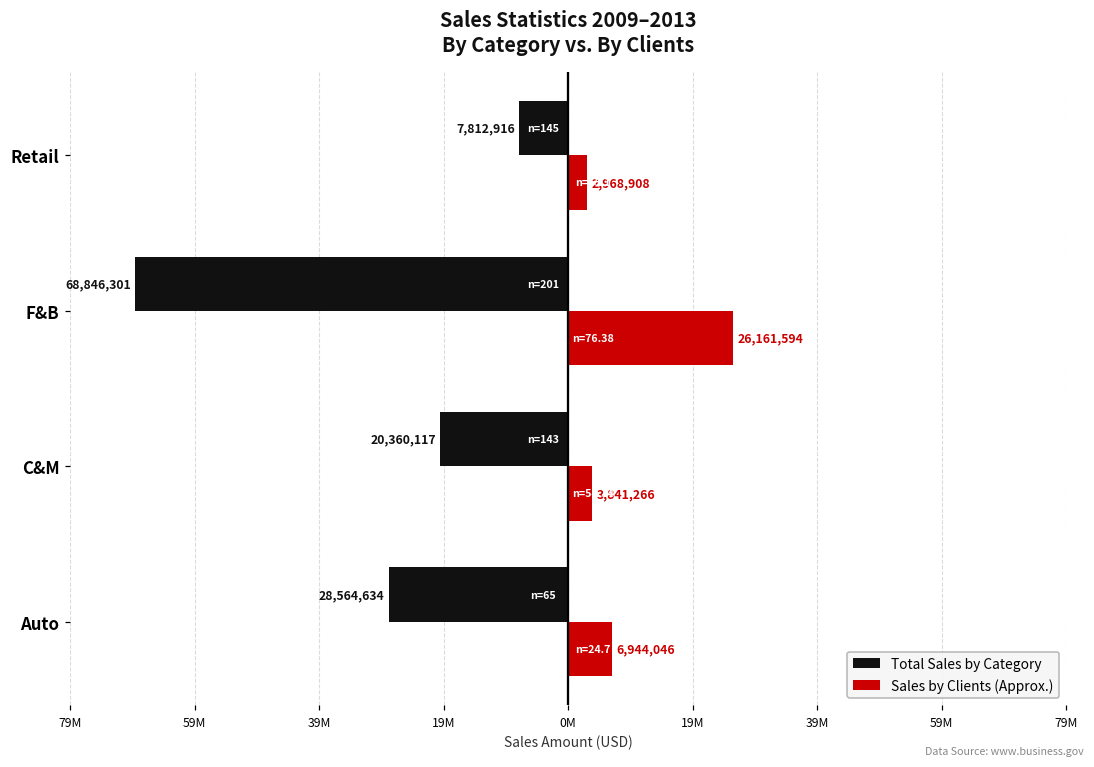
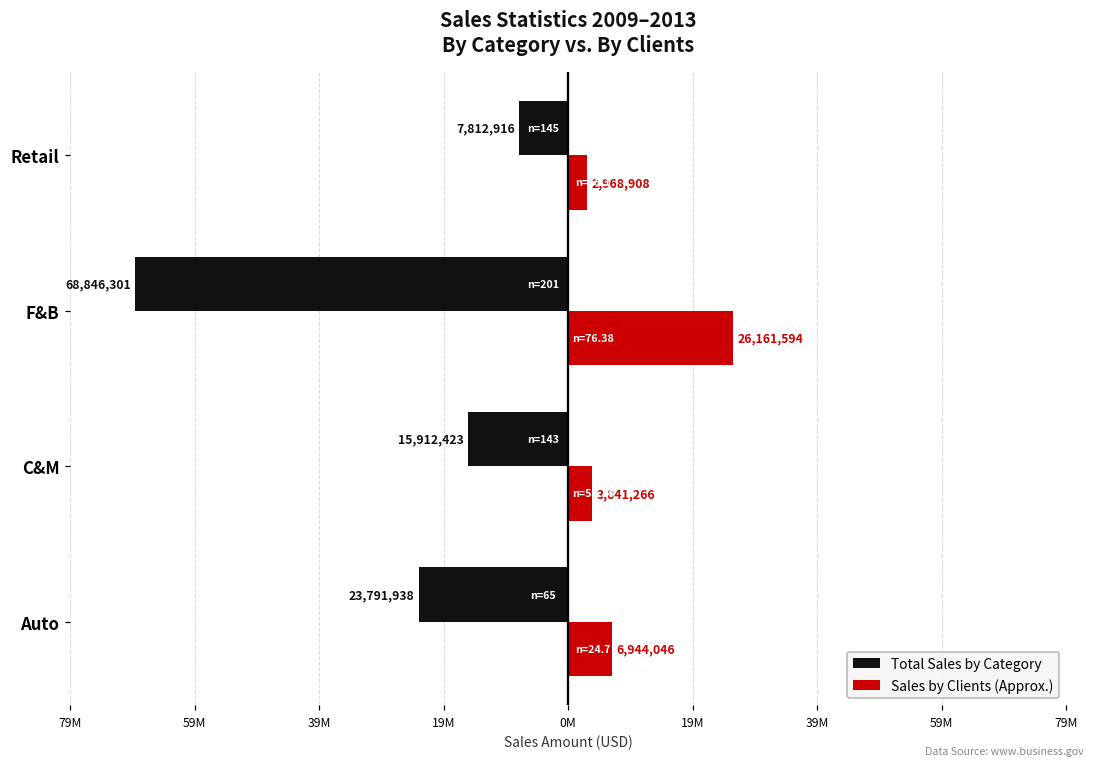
  {
    "Total Sales by Category": {
-     "C&M": "20,360,117",
-     "Auto": "28,564,634"
+     "C&M": "15,912,423",
+     "Auto": "23,791,938"
    },
    "Sales by Clients (Approx.)": {
      "F&B": "26,161,594",
      "Auto": "6,944,046"
    }
  }
